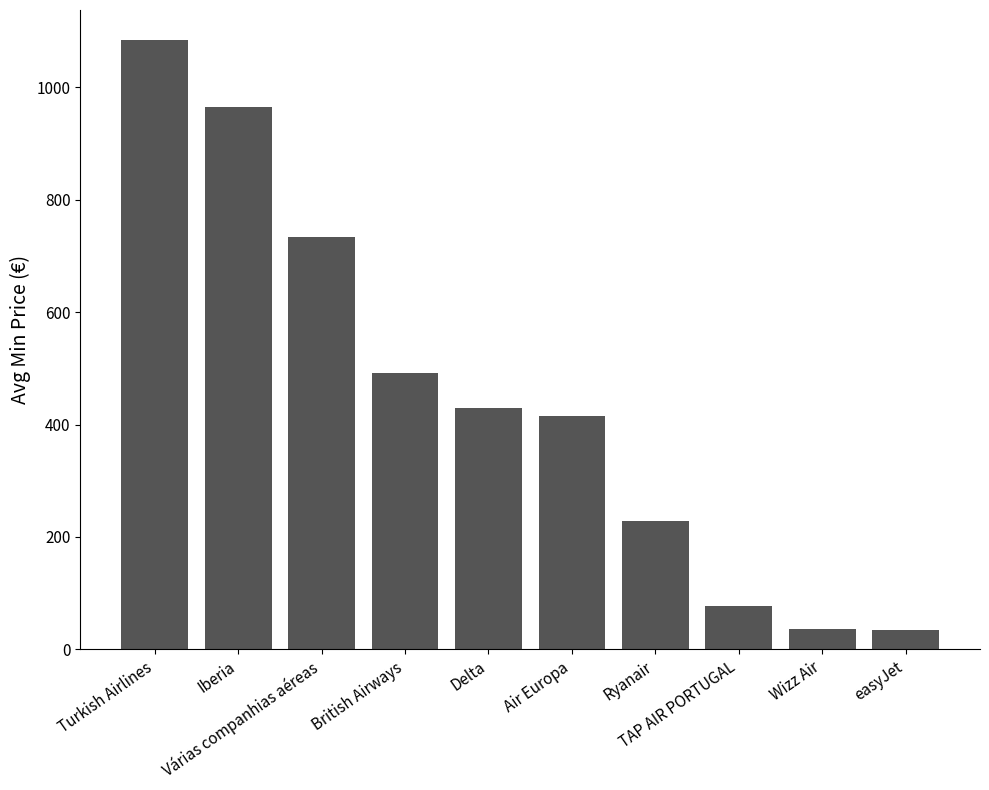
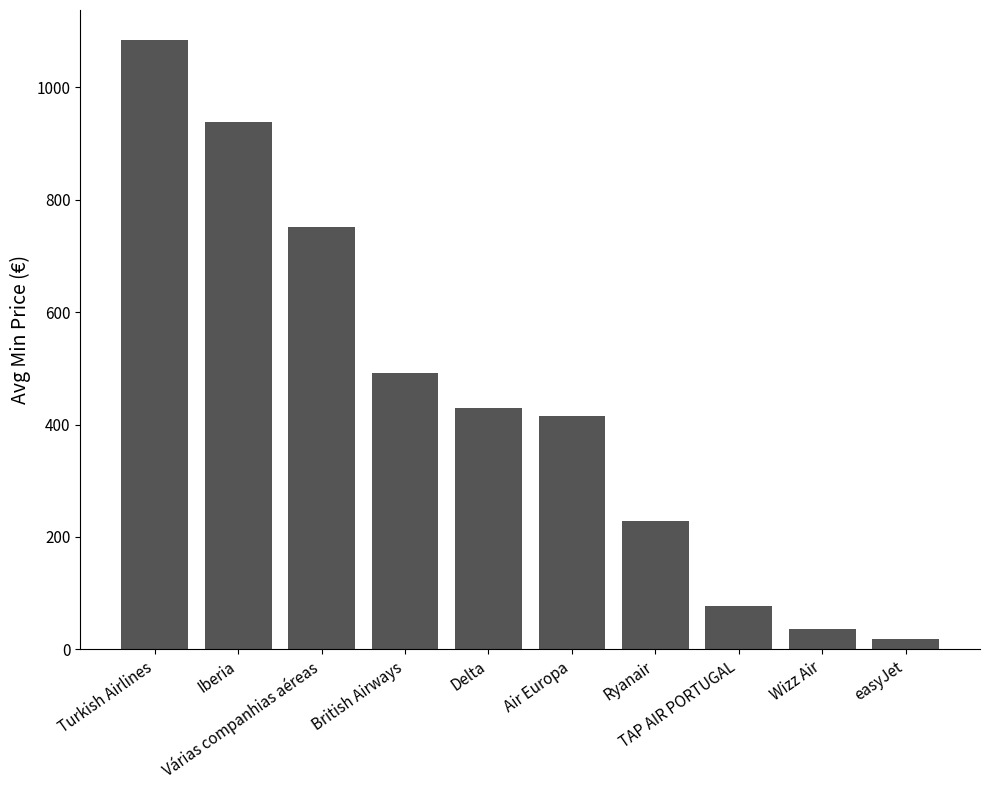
  {
    "Turkish Airlines": 1080,
-   "Iberia": 960,
-   "Várias companhias aéreas": 730,
+   "Iberia": 940,
+   "Várias companhias aéreas": 750,
    "British Airways": 490,
    "Delta": 430,
    "Air Europa": 410,
    "Ryanair": 230,
    "TAP AIR PORTUGAL": 80,
    "Wizz Air": 40,
-   "easyJet": 30
+   "easyJet": 20
  }
